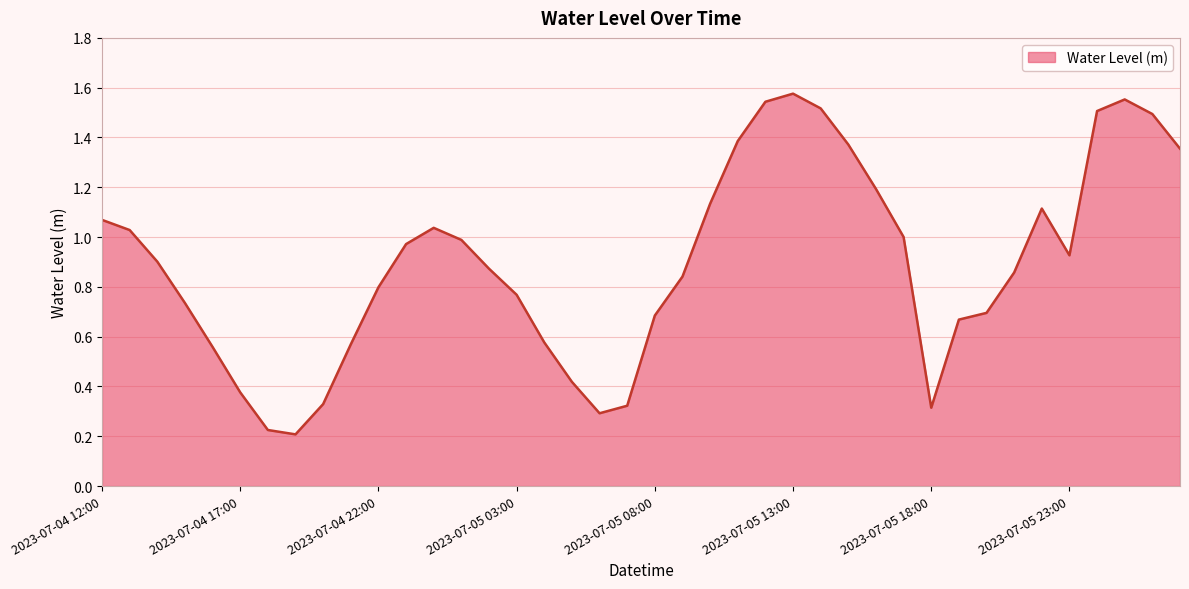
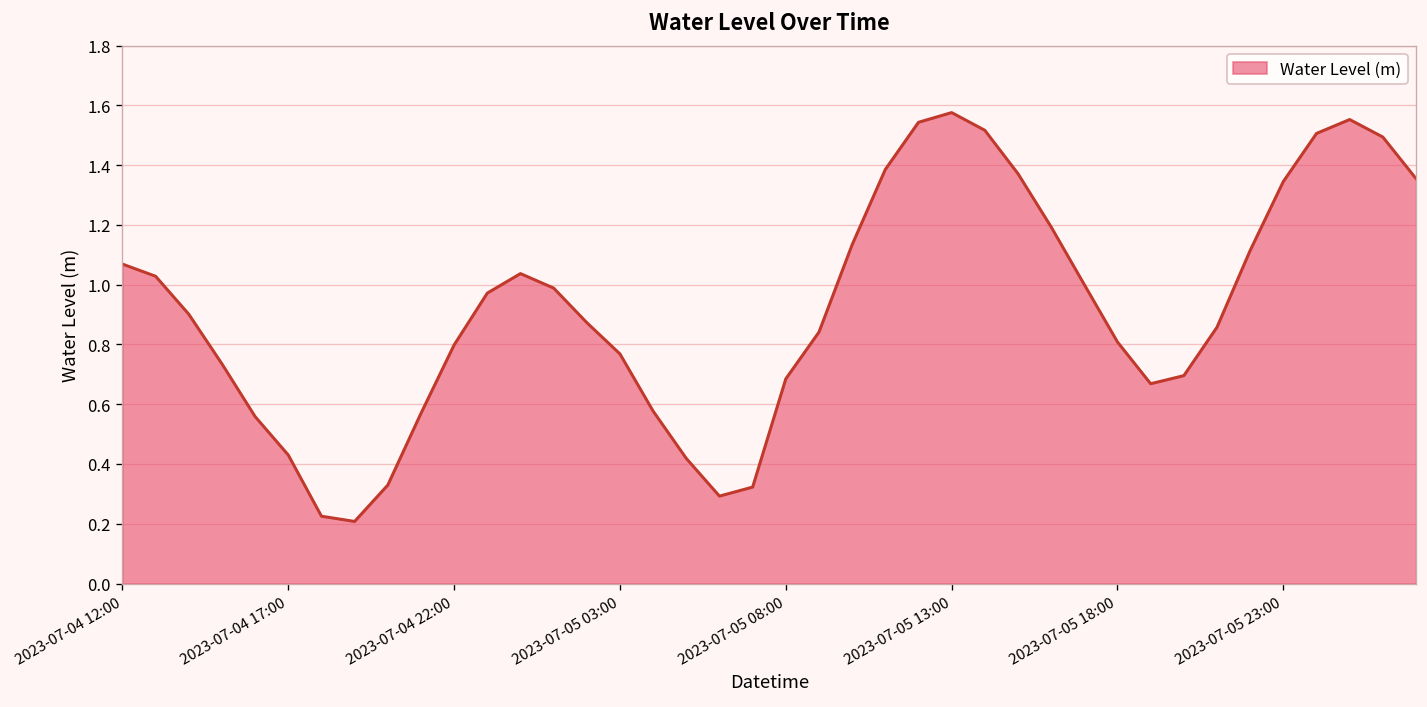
  {
    "2023-07-04 12:00": 1.07,
-   "2023-07-04 17:00": 0.38,
+   "2023-07-04 17:00": 0.43,
    "2023-07-04 22:00": 0.80,
    "2023-07-05 03:00": 0.77,
    "2023-07-05 08:00": 0.68,
    "2023-07-05 13:00": 1.58,
-   "2023-07-05 18:00": 0.31,
-   "2023-07-05 23:00": 0.93
+   "2023-07-05 18:00": 0.81,
+   "2023-07-05 23:00": 1.35
  }
